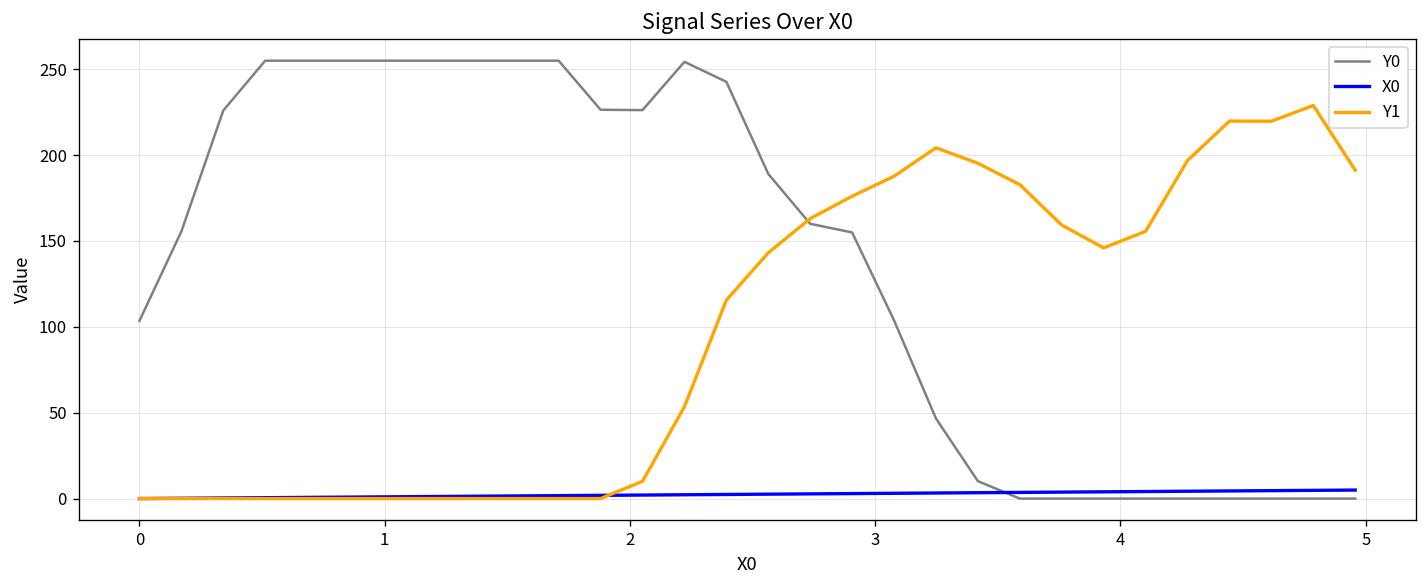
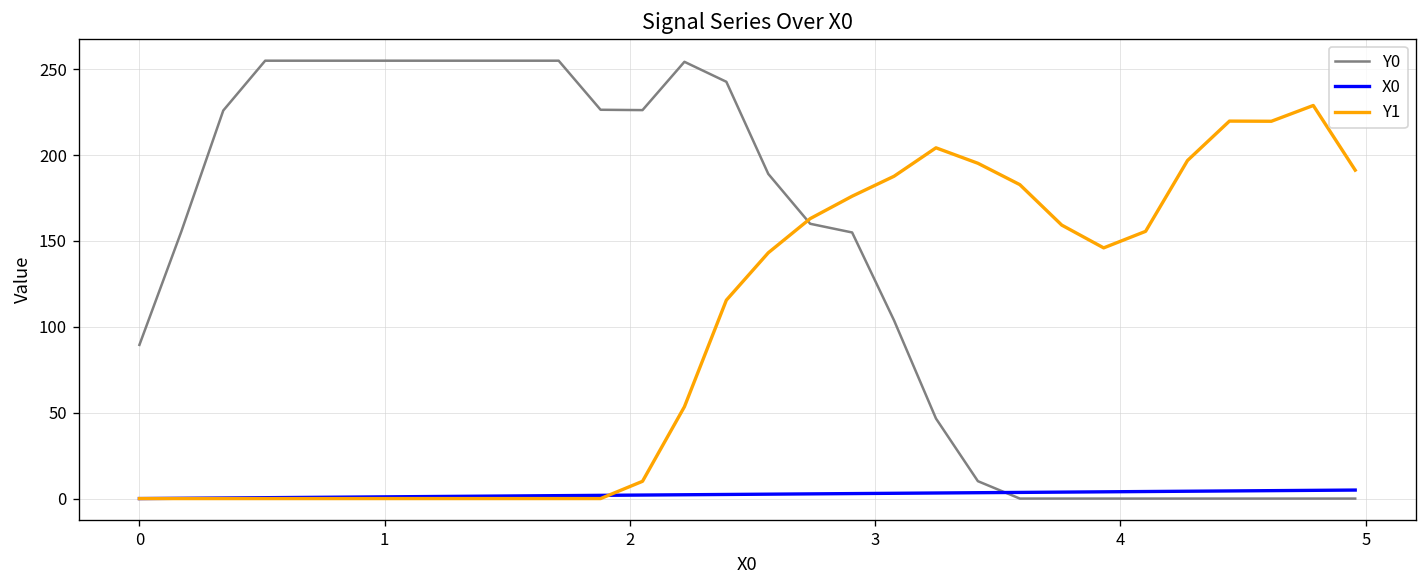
  {
    "Y0": {
-     "0": 104
+     "0": 90
    }
  }
